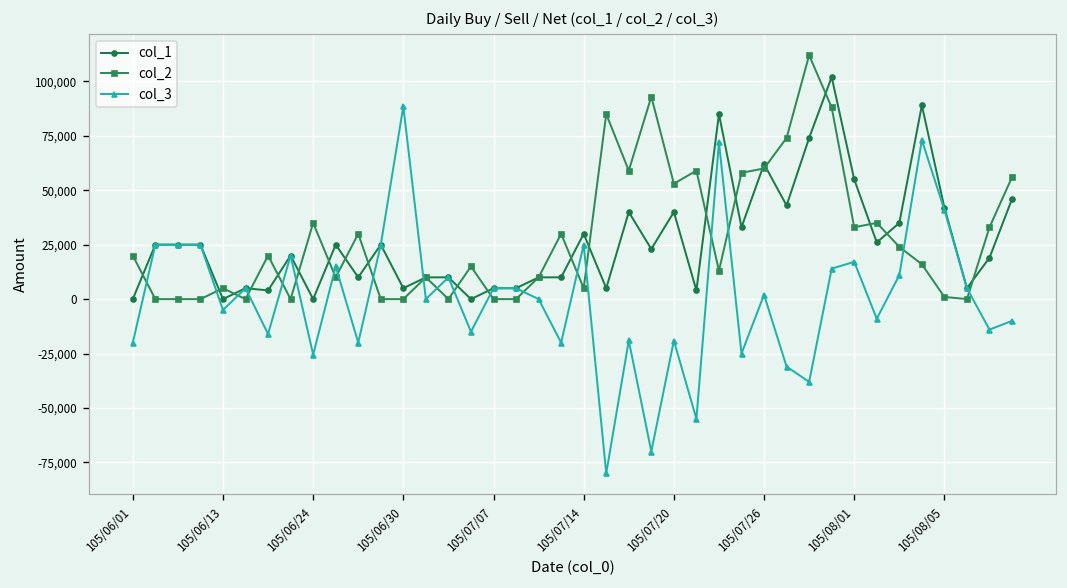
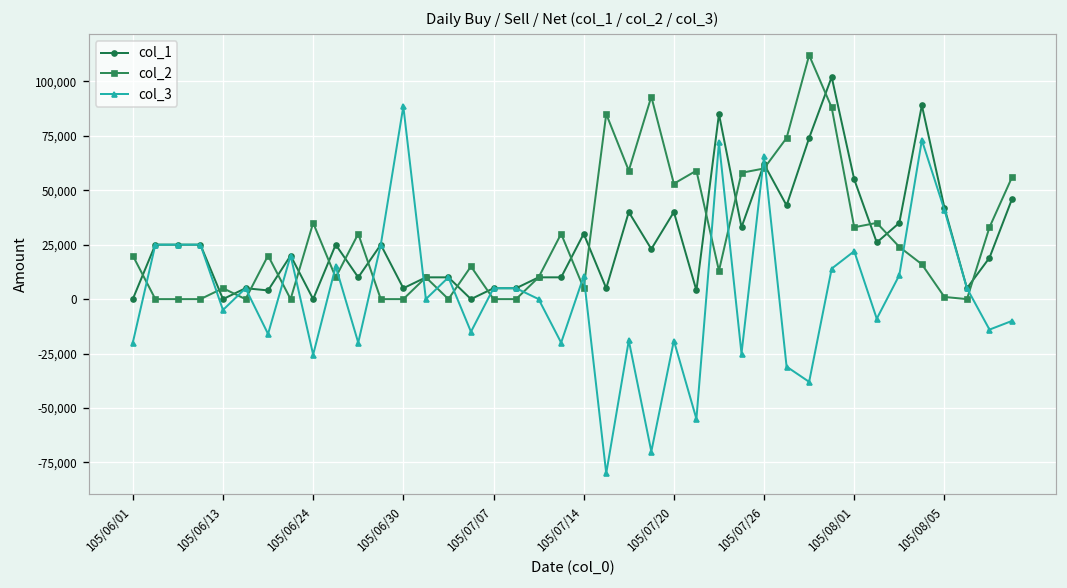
  {
    "col_3": {
      "105/06/01": "-20,000",
      "105/06/13": "-5,000",
      "105/06/24": "-26,000",
      "105/06/30": "89,000",
-     "105/07/14": "25,000",
+     "105/07/14": "11,000",
      "105/07/20": "-19,000",
-     "105/07/26": "2,000",
-     "105/08/01": "17,000"
+     "105/07/26": "66,000",
+     "105/08/01": "22,000"
    }
  }
